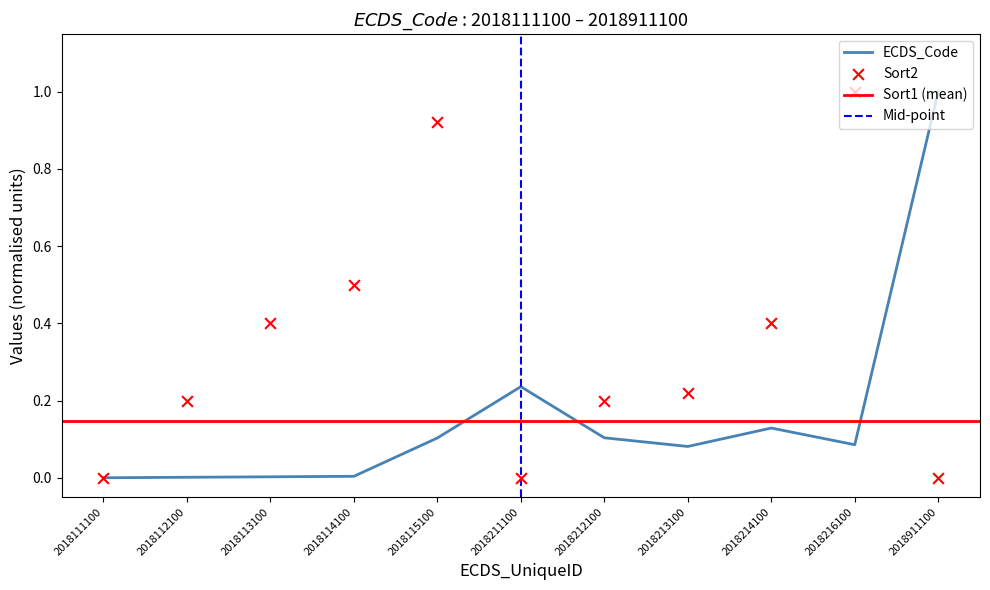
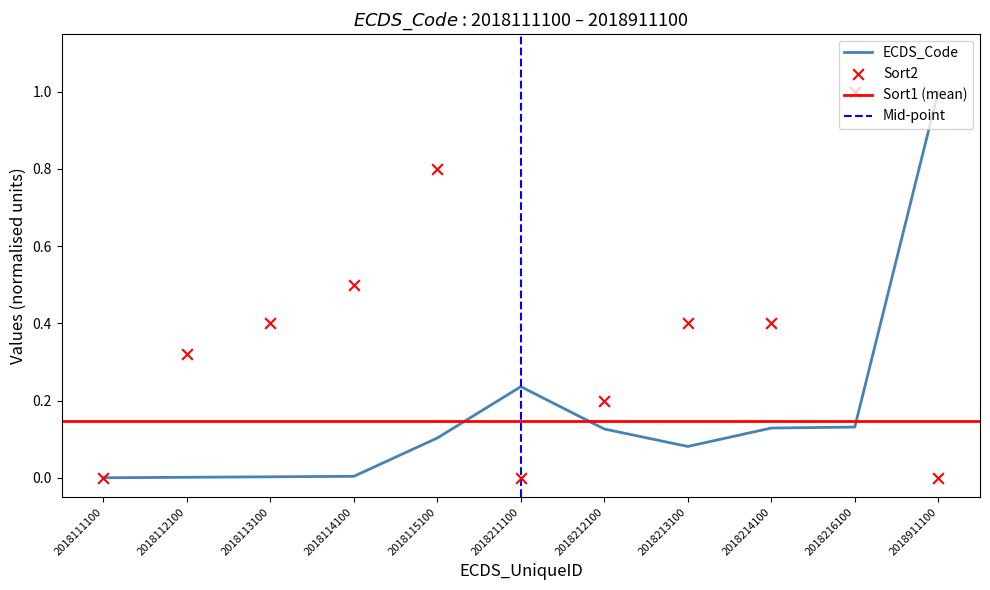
  {
    "Sort2": {
-     "2018112100": 0.20,
-     "2018115100": 0.92,
-     "2018213100": 0.22
+     "2018112100": 0.32,
+     "2018115100": 0.80,
+     "2018213100": 0.40
    },
    "ECDS_Code": {
      "2018112100": 0.00,
      "2018113100": 0.00,
      "2018114100": 0.00,
      "2018115100": 0.10,
      "2018211100": 0.24,
-     "2018212100": 0.10,
+     "2018212100": 0.13,
      "2018213100": 0.08,
      "2018214100": 0.13,
-     "2018216100": 0.09
+     "2018216100": 0.13
    }
  }
